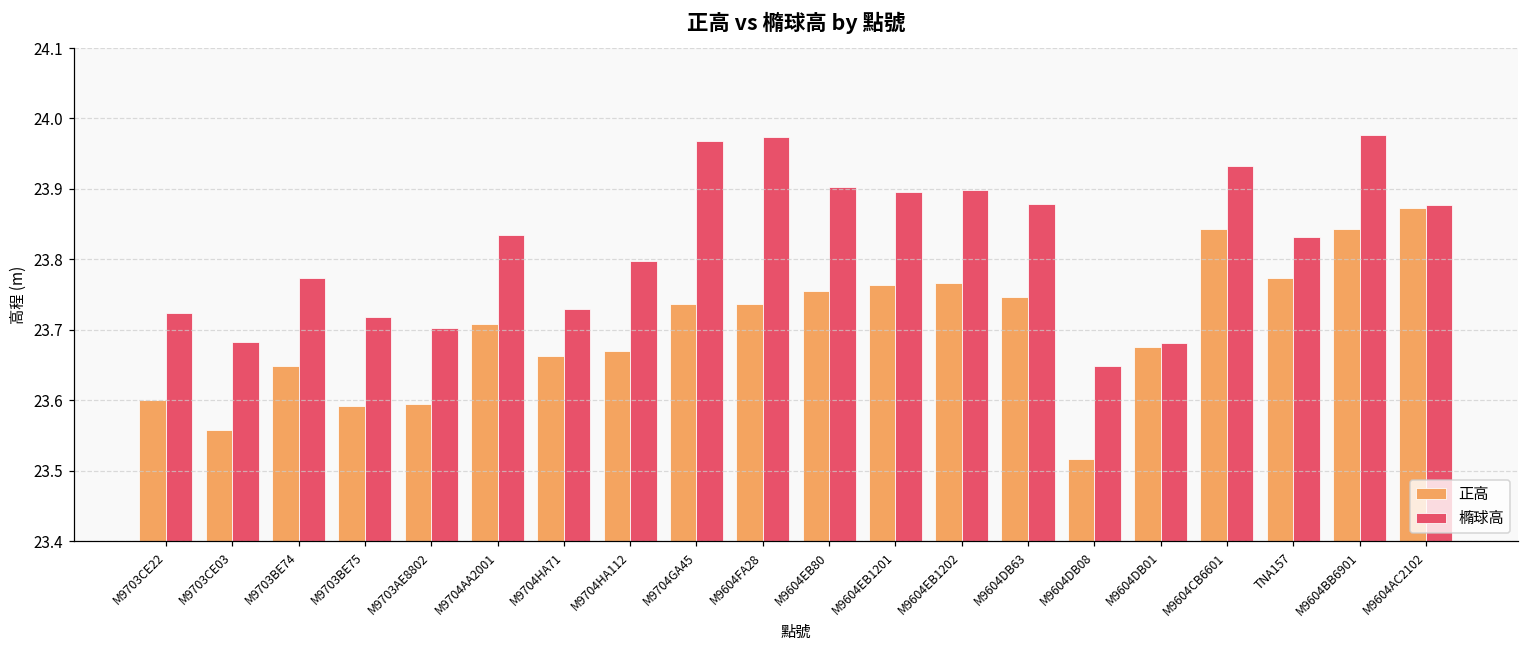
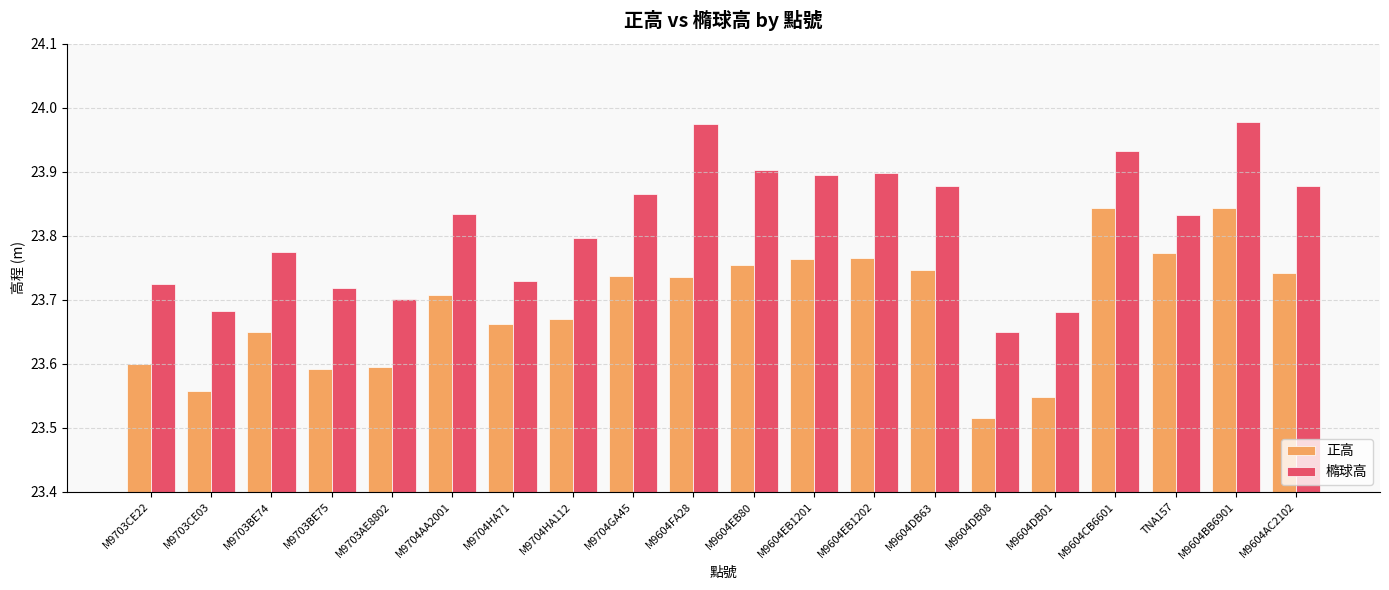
  {
    "正高": {
      "M9703CE22": 23.60,
      "M9703CE03": 23.56,
      "M9703BE74": 23.65,
      "M9703BE75": 23.59,
      "M9703AE8802": 23.60,
      "M9704AA2001": 23.71,
      "M9704HA71": 23.66,
      "M9704HA112": 23.67,
      "M9704GA45": 23.74,
      "M9604FA28": 23.74,
      "M9604EB80": 23.76,
      "M9604EB1201": 23.76,
      "M9604EB1202": 23.77,
      "M9604DB63": 23.75,
      "M9604DB08": 23.52,
-     "M9604DB01": 23.68,
+     "M9604DB01": 23.55,
      "M9604CB6601": 23.84,
      "TNA157": 23.77,
      "M9604BB6901": 23.84,
-     "M9604AC2102": 23.87
+     "M9604AC2102": 23.74
    },
    "橢球高": {
      "M9703CE22": 23.72,
      "M9703CE03": 23.68,
      "M9703BE74": 23.77,
      "M9703BE75": 23.72,
      "M9703AE8802": 23.70,
      "M9704AA2001": 23.83,
      "M9704HA71": 23.73,
      "M9704HA112": 23.80,
-     "M9704GA45": 23.97,
+     "M9704GA45": 23.87,
      "M9604FA28": 23.97,
      "M9604EB80": 23.90,
      "M9604EB1201": 23.90,
      "M9604EB1202": 23.90,
      "M9604DB63": 23.88,
      "M9604DB08": 23.65,
      "M9604DB01": 23.68,
      "M9604CB6601": 23.93,
      "TNA157": 23.83,
      "M9604BB6901": 23.98,
      "M9604AC2102": 23.88
    }
  }
